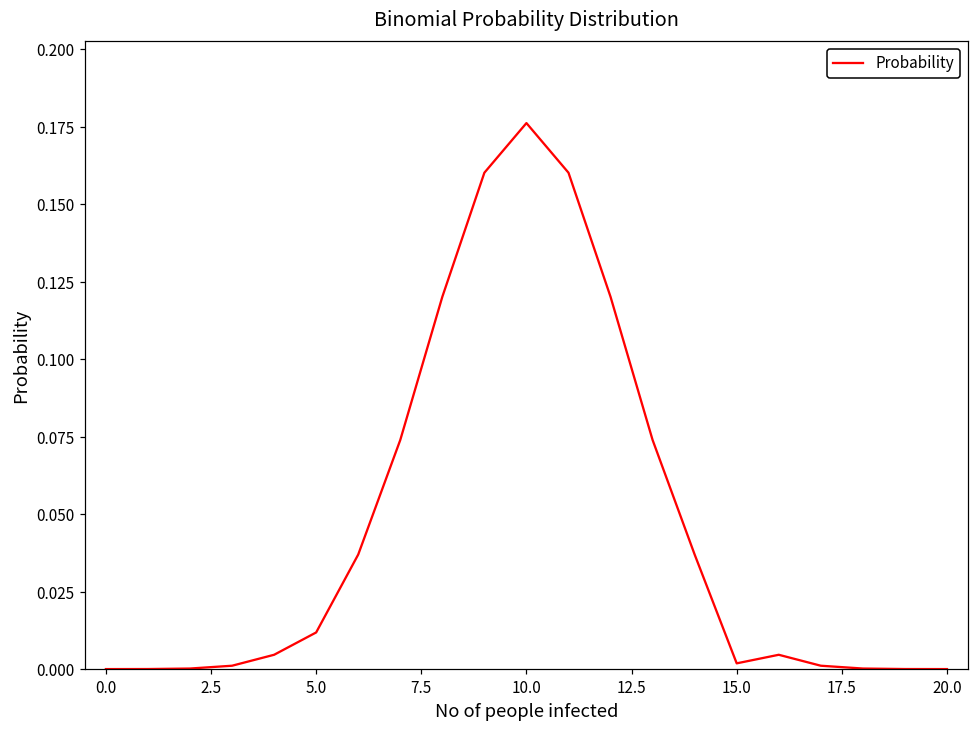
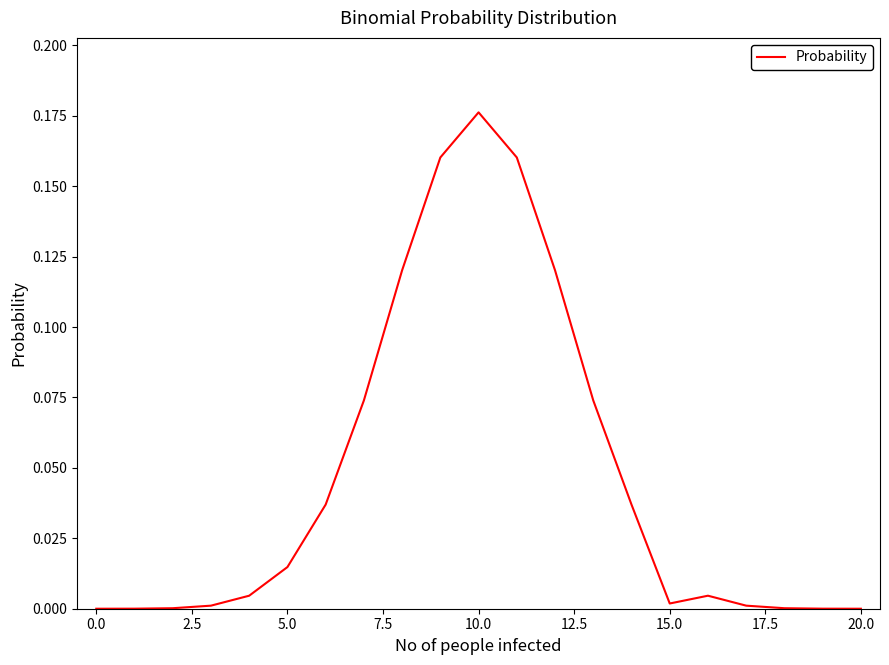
  {
    "0.0": 0.000,
-   "5.0": 0.012,
+   "5.0": 0.015,
    "10.0": 0.176,
    "15.0": 0.002,
    "20.0": 0.000
  }
